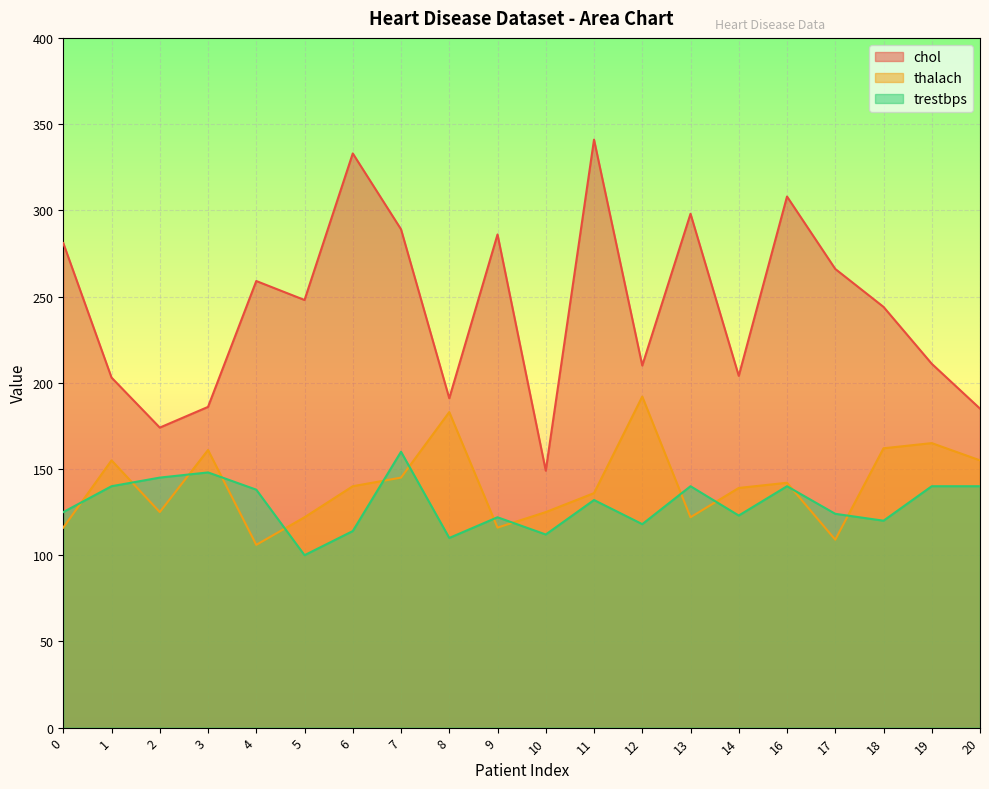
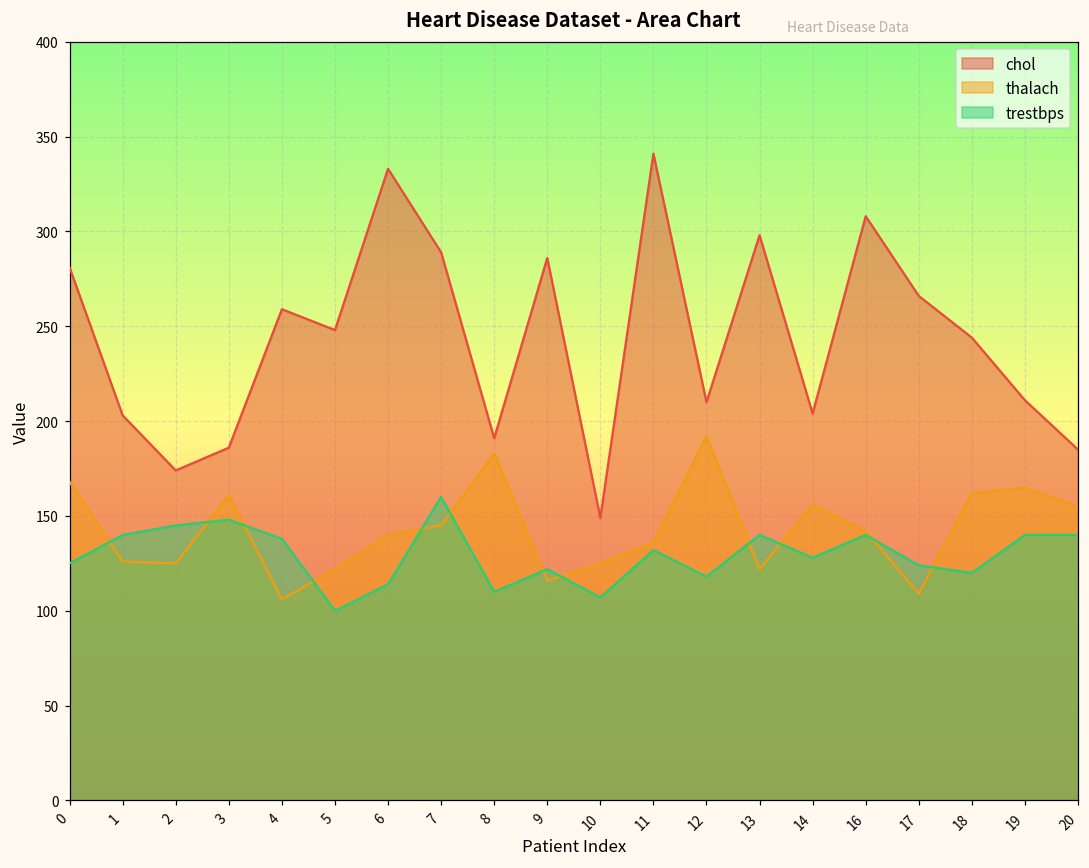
  {
    "chol": {
      "0": 281,
      "1": 203,
      "2": 174,
      "3": 186,
      "4": 259,
      "5": 248,
      "6": 333,
      "7": 289,
      "8": 191,
      "9": 286,
      "10": 149,
      "11": 341,
      "12": 210,
      "13": 298,
      "14": 204,
      "16": 308,
      "17": 266,
      "18": 244,
      "19": 211,
      "20": 185
    },
    "thalach": {
-     "0": 116,
-     "1": 155,
+     "0": 168,
+     "1": 126,
      "2": 125,
      "3": 161,
      "4": 106,
      "5": 122,
      "6": 140,
      "7": 145,
      "8": 183,
      "9": 116,
      "10": 125,
      "11": 136,
      "12": 192,
      "13": 122,
-     "14": 139,
+     "14": 156,
      "16": 142,
      "17": 109,
      "18": 162,
      "19": 165,
      "20": 155
    },
    "trestbps": {
      "0": 125,
      "1": 140,
      "2": 145,
      "3": 148,
      "4": 138,
      "5": 100,
      "6": 114,
      "7": 160,
      "8": 110,
      "9": 122,
-     "10": 112,
+     "10": 107,
      "11": 132,
      "12": 118,
      "13": 140,
-     "14": 123,
+     "14": 128,
      "16": 140,
      "17": 124,
      "18": 120,
      "19": 140,
      "20": 140
    }
  }
